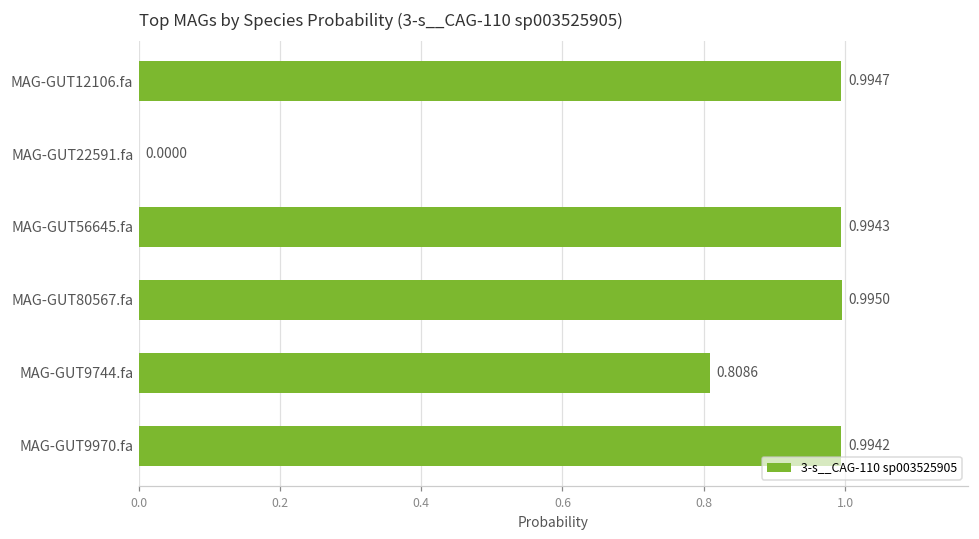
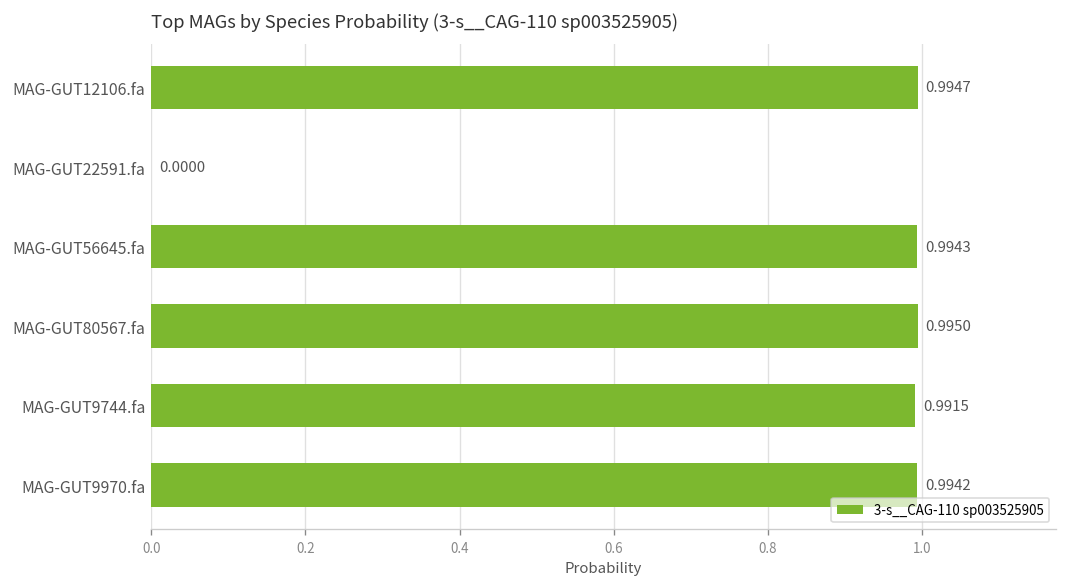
  {
    "MAG-GUT12106.fa": 0.9947,
    "MAG-GUT22591.fa": 0.0000,
    "MAG-GUT56645.fa": 0.9943,
    "MAG-GUT80567.fa": 0.9950,
-   "MAG-GUT9744.fa": 0.8086,
+   "MAG-GUT9744.fa": 0.9915,
    "MAG-GUT9970.fa": 0.9942
  }
